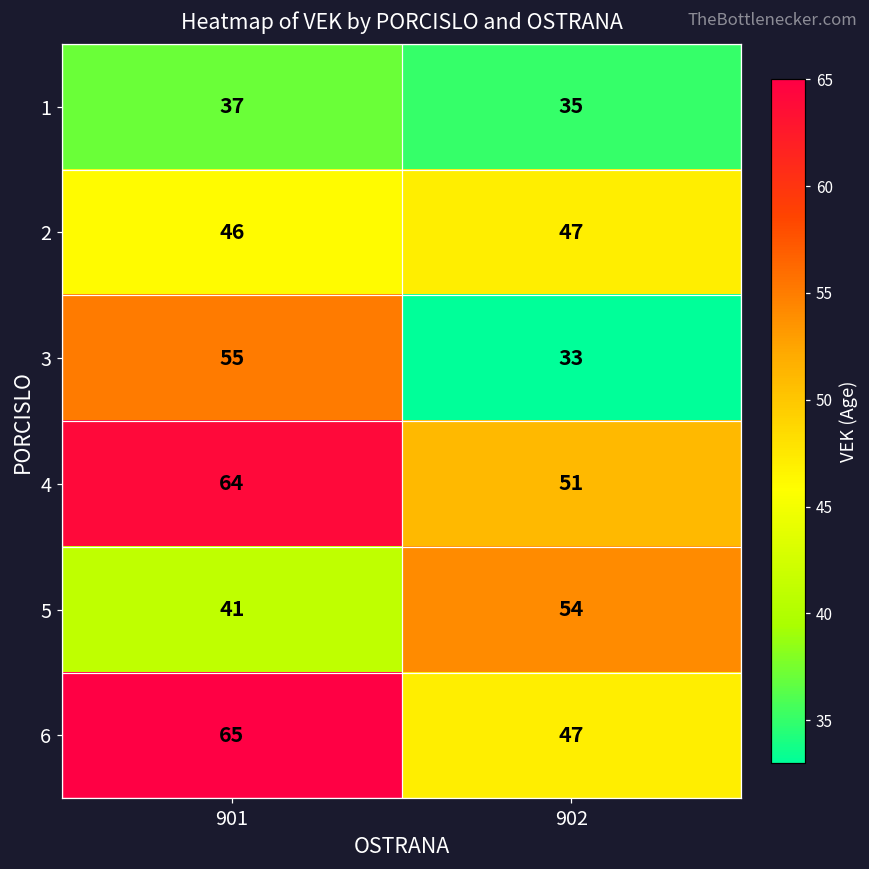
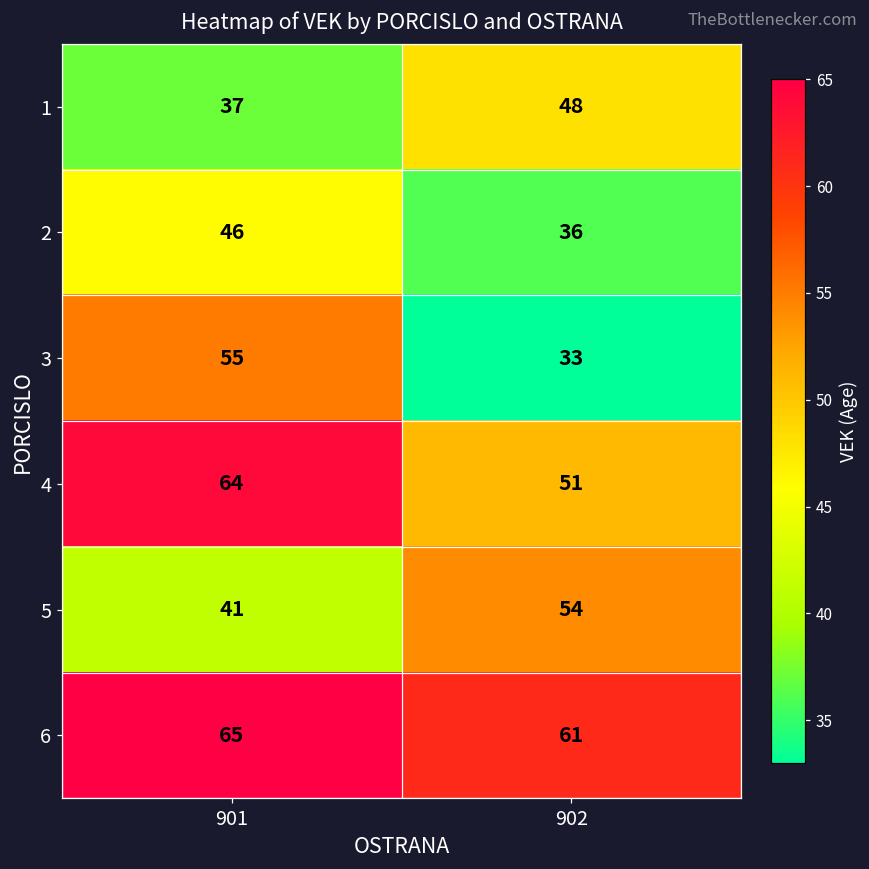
  {
    "1": {
      "901": 37,
-     "902": 35
+     "902": 48
    },
    "2": {
      "901": 46,
-     "902": 47
+     "902": 36
    },
    "3": {
      "901": 55,
      "902": 33
    },
    "4": {
      "901": 64,
      "902": 51
    },
    "5": {
      "901": 41,
      "902": 54
    },
    "6": {
      "901": 65,
-     "902": 47
+     "902": 61
    }
  }
